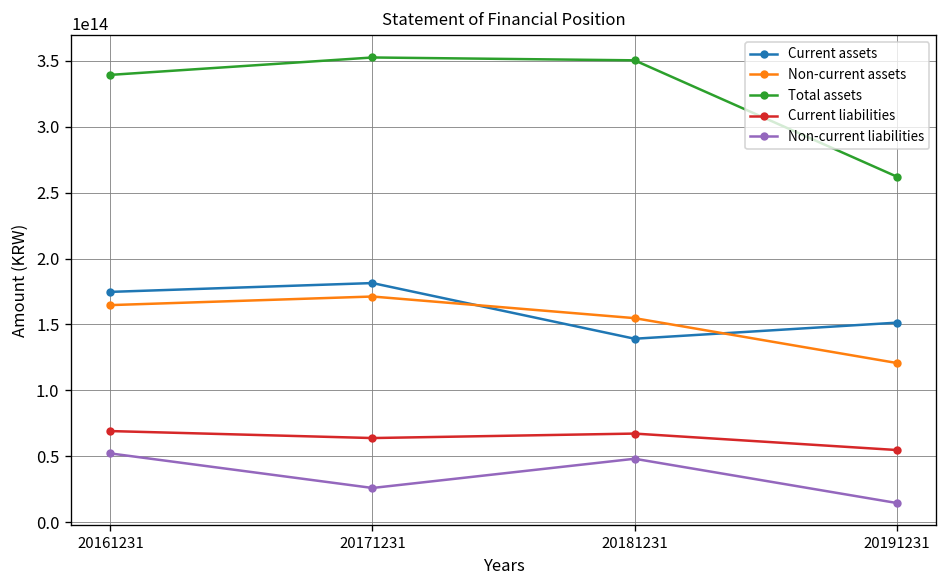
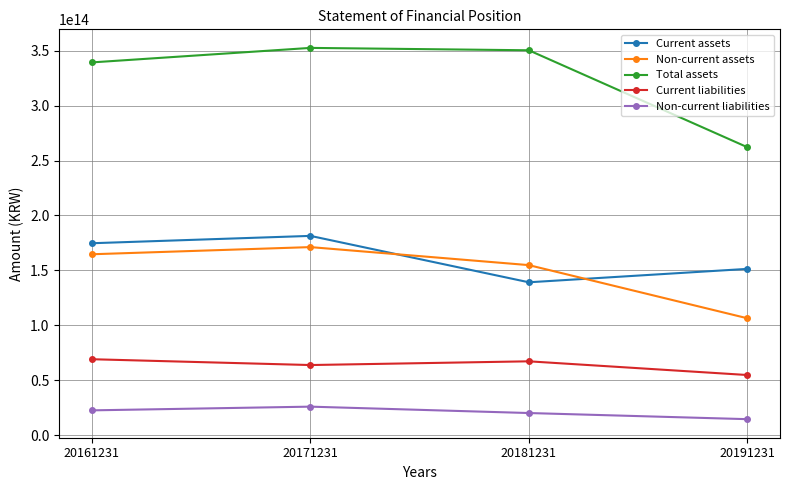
  {
    "Current assets": {
      "20161231": 175000000000000,
      "20171231": 181000000000000,
      "20181231": 139000000000000,
      "20191231": 151000000000000
    },
    "Non-current assets": {
      "20161231": 165000000000000,
      "20171231": 171000000000000,
      "20181231": 155000000000000,
-     "20191231": 121000000000000
+     "20191231": 106000000000000
    },
    "Total assets": {
      "20161231": 339000000000000,
      "20171231": 353000000000000,
      "20181231": 350000000000000,
      "20191231": 262000000000000
    },
    "Current liabilities": {
      "20161231": 69000000000000,
      "20171231": 64000000000000,
      "20181231": 67000000000000,
      "20191231": 55000000000000
    },
    "Non-current liabilities": {
-     "20161231": 52000000000000,
+     "20161231": 23000000000000,
      "20171231": 26000000000000,
-     "20181231": 48000000000000,
+     "20181231": 20000000000000,
      "20191231": 15000000000000
    }
  }
